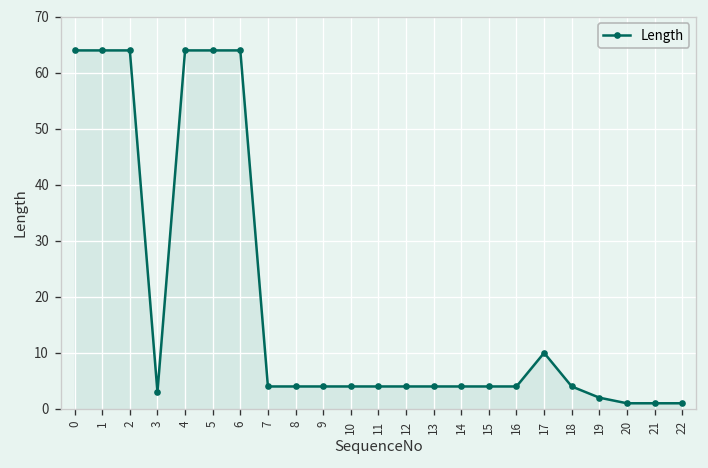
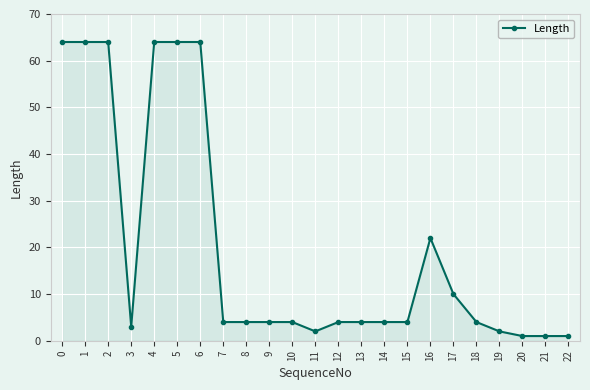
  {
    "0": 64,
    "1": 64,
    "2": 64,
    "3": 3,
    "4": 64,
    "5": 64,
    "6": 64,
    "7": 4,
    "8": 4,
    "9": 4,
    "10": 4,
-   "11": 4,
+   "11": 2,
    "12": 4,
    "13": 4,
    "14": 4,
    "15": 4,
-   "16": 4,
+   "16": 22,
    "17": 10,
    "18": 4,
    "19": 2,
    "20": 1,
    "21": 1,
    "22": 1
  }
